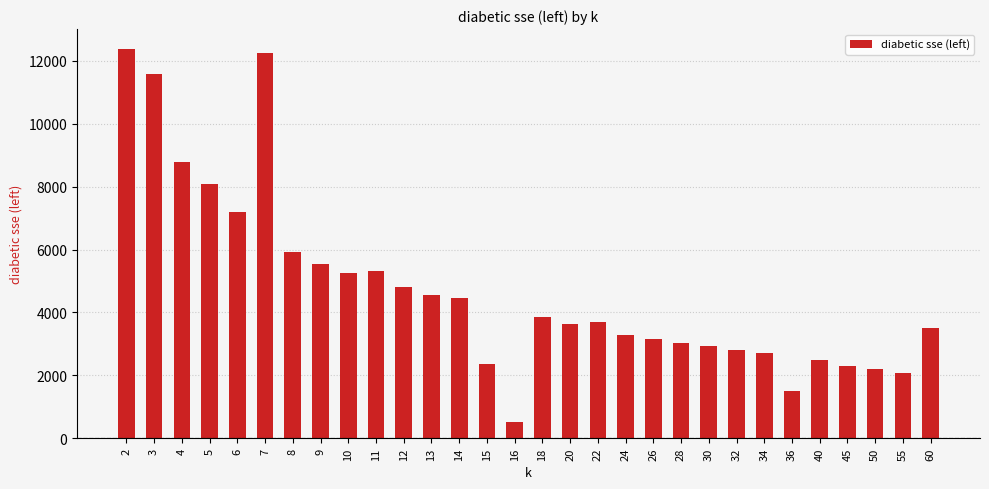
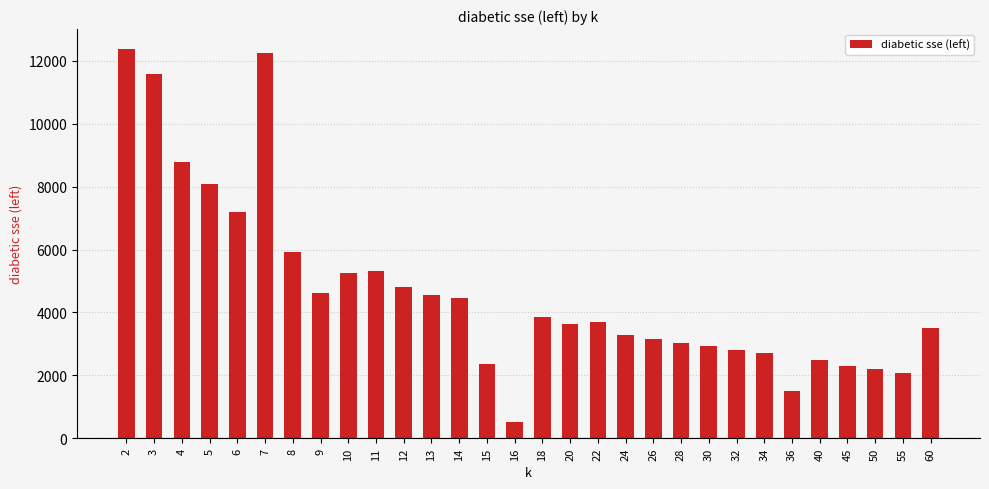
  {
    "2": 12400,
    "3": 11600,
    "4": 8800,
    "5": 8100,
    "6": 7200,
    "7": 12300,
    "8": 5900,
-   "9": 5500,
+   "9": 4600,
    "10": 5300,
    "11": 5300,
    "12": 4800,
    "13": 4600,
    "14": 4500,
    "15": 2400,
    "16": 500,
    "18": 3900,
    "20": 3600,
    "22": 3700,
    "24": 3300,
    "26": 3100,
    "28": 3000,
    "30": 2900,
    "32": 2800,
    "34": 2700,
    "36": 1500,
    "40": 2500,
    "45": 2300,
    "50": 2200,
    "55": 2100,
    "60": 3500
  }
